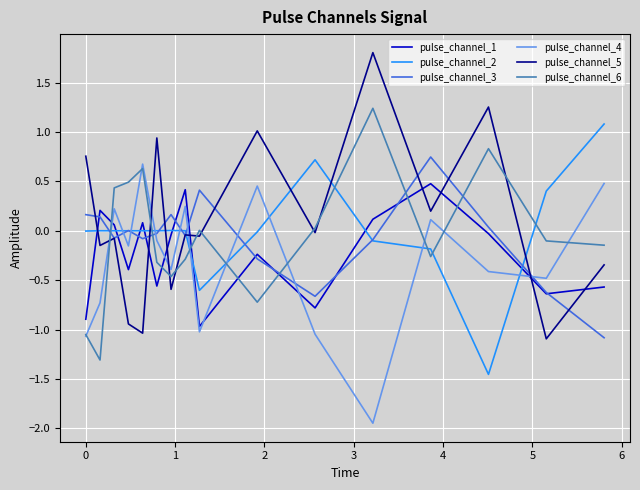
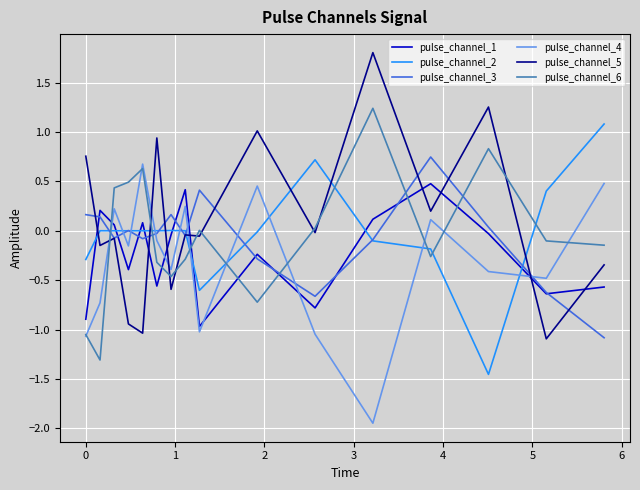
  {
    "pulse_channel_1": {
      "0": -0.9
    },
    "pulse_channel_2": {
-     "0": 0.0
+     "0": -0.3
    },
    "pulse_channel_5": {
      "0": 0.8
    }
  }
